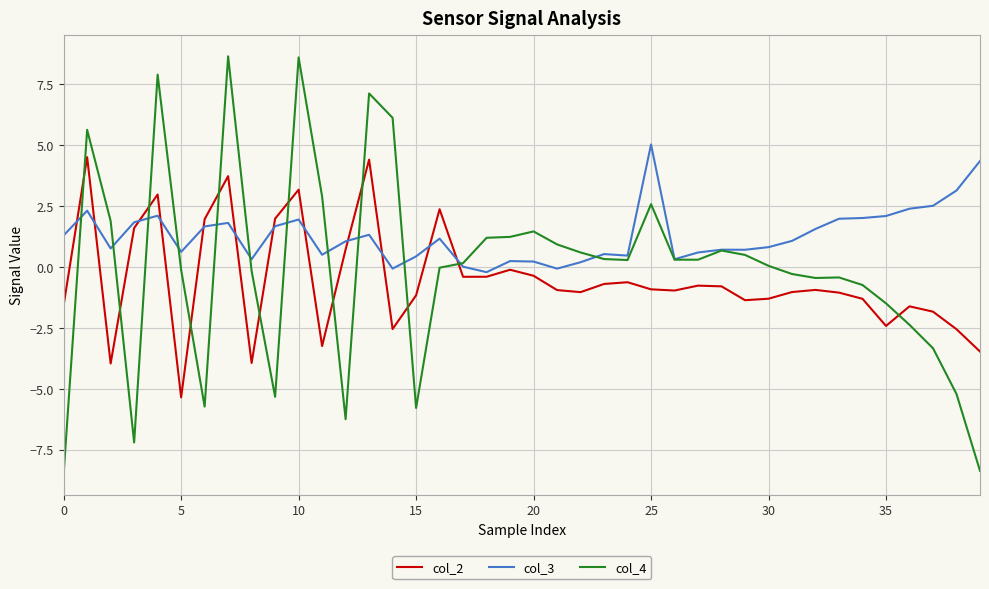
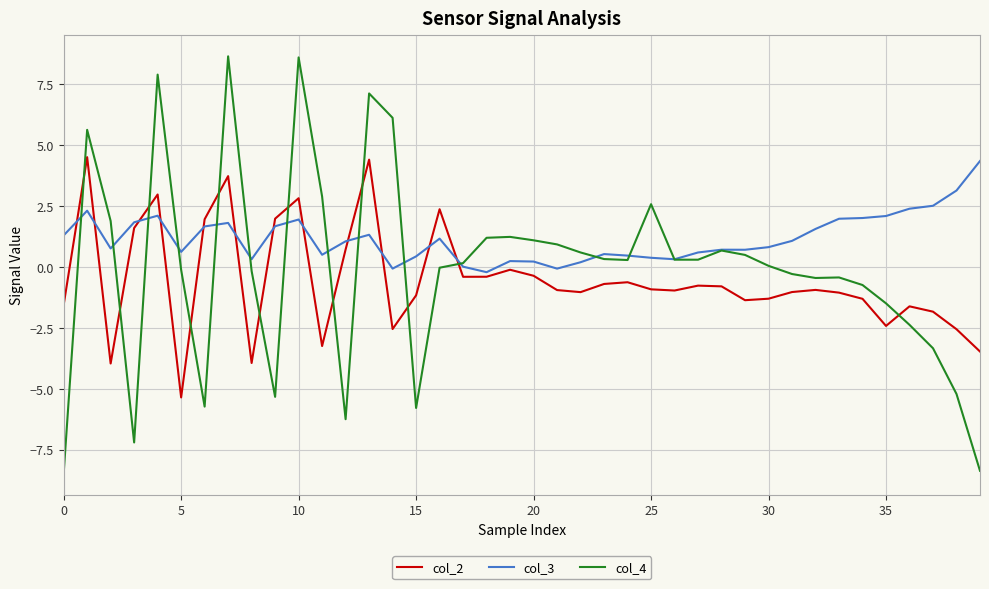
  {
    "col_2": {
      "0": -1.6,
      "5": -5.4,
-     "10": 3.2,
+     "10": 2.8,
      "15": -1.2,
      "20": -0.4,
      "25": -0.9,
      "30": -1.3,
      "35": -2.4
    },
    "col_3": {
      "0": 1.3,
      "5": 0.6,
      "10": 1.9,
      "15": 0.4,
      "20": 0.2,
-     "25": 5.0,
+     "25": 0.4,
      "30": 0.8,
      "35": 2.1
    },
    "col_4": {
      "0": -8.5,
      "5": -0.1,
      "10": 8.6,
      "15": -5.8,
-     "20": 1.5,
+     "20": 1.1,
      "25": 2.6,
      "30": 0.0,
      "35": -1.5
    }
  }
